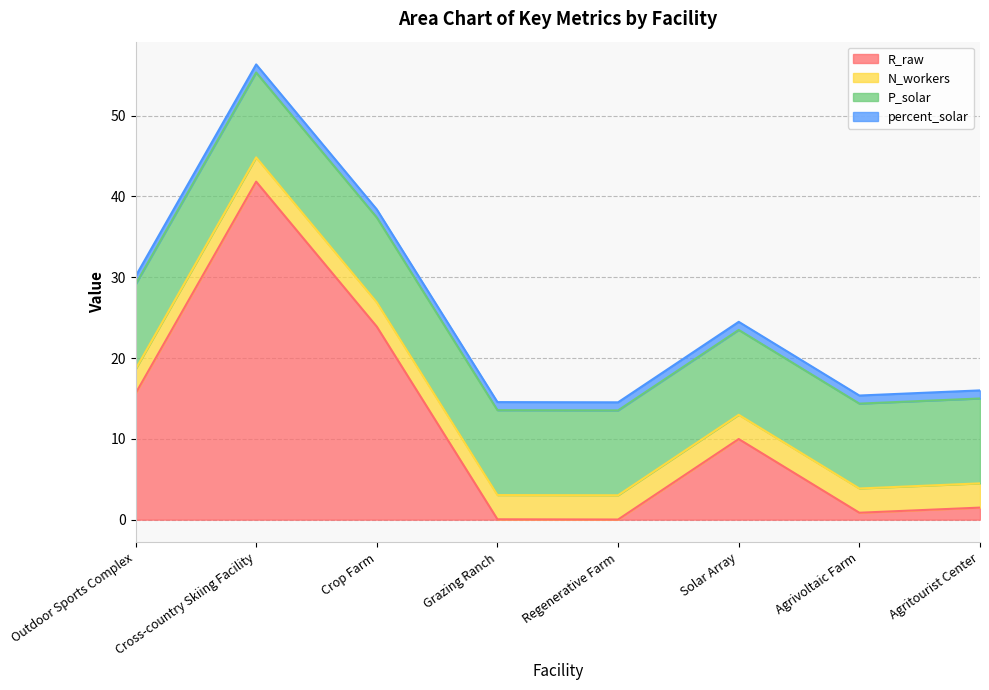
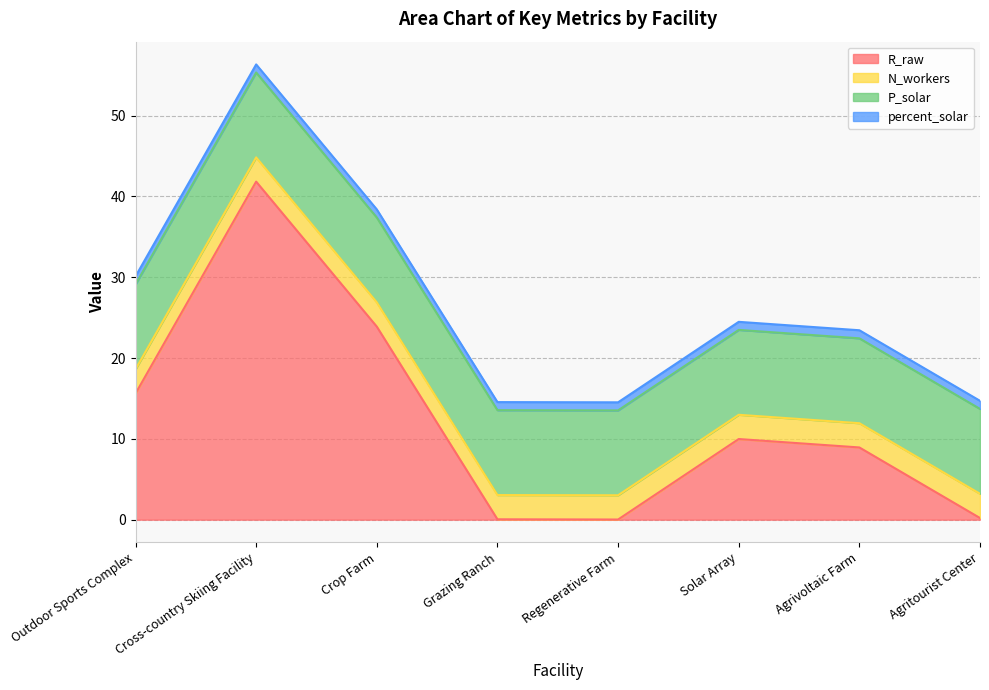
  {
    "R_raw": {
      "Outdoor Sports Complex": 16,
      "Cross-country Skiing Facility": 42,
      "Crop Farm": 24,
      "Grazing Ranch": 0,
      "Regenerative Farm": 0,
      "Solar Array": 10,
-     "Agrivoltaic Farm": 1,
-     "Agritourist Center": 1
+     "Agrivoltaic Farm": 9,
+     "Agritourist Center": 0
    },
    "N_workers": {
      "Outdoor Sports Complex": 3,
      "Cross-country Skiing Facility": 3,
      "Crop Farm": 3,
      "Grazing Ranch": 3,
      "Regenerative Farm": 3,
      "Solar Array": 3,
      "Agrivoltaic Farm": 3,
      "Agritourist Center": 3
    },
    "P_solar": {
      "Outdoor Sports Complex": 11,
      "Cross-country Skiing Facility": 11,
      "Crop Farm": 11,
      "Grazing Ranch": 11,
      "Regenerative Farm": 11,
      "Solar Array": 10,
      "Agrivoltaic Farm": 10,
      "Agritourist Center": 11
    },
    "percent_solar": {
      "Outdoor Sports Complex": 1,
      "Cross-country Skiing Facility": 1,
      "Crop Farm": 1,
      "Grazing Ranch": 1,
      "Regenerative Farm": 1,
      "Solar Array": 1,
      "Agrivoltaic Farm": 1,
      "Agritourist Center": 1
    }
  }
